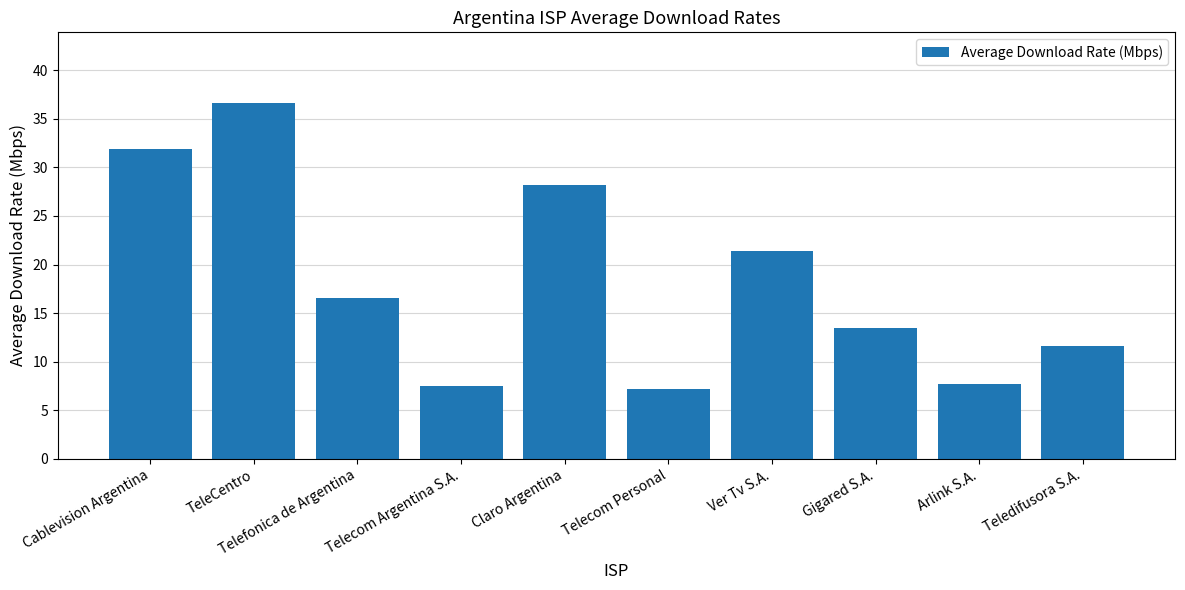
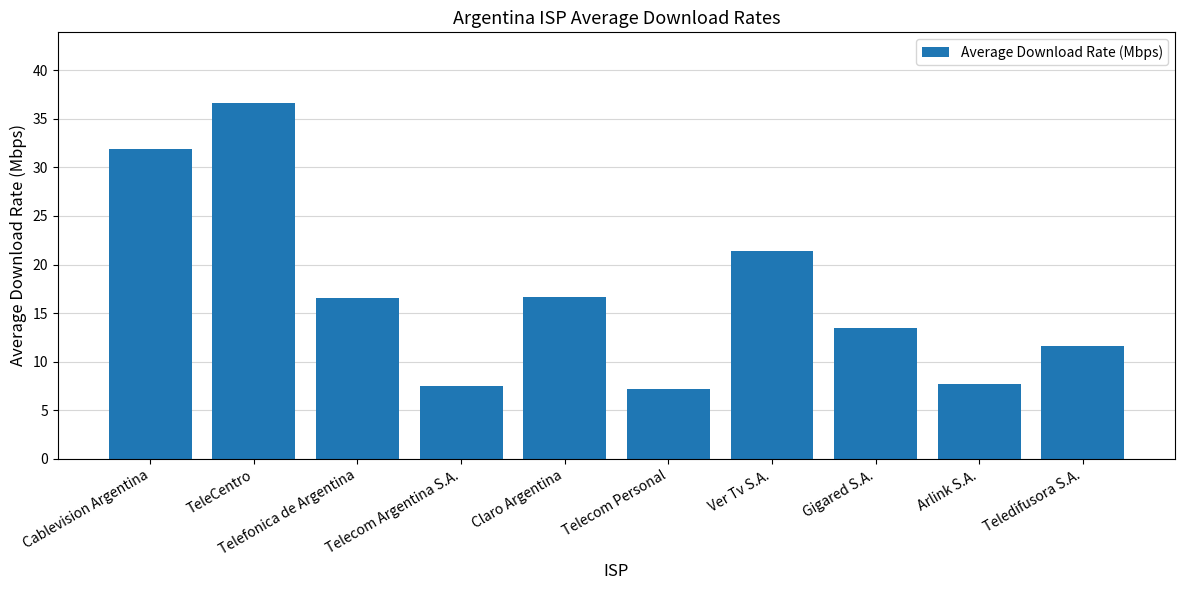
  {
    "Cablevision Argentina": 32,
    "TeleCentro": 37,
    "Telefonica de Argentina": 17,
    "Telecom Argentina S.A.": 8,
-   "Claro Argentina": 28,
+   "Claro Argentina": 17,
    "Telecom Personal": 7,
    "Ver Tv S.A.": 21,
    "Gigared S.A.": 14,
    "Arlink S.A.": 8,
    "Teledifusora S.A.": 12
  }
